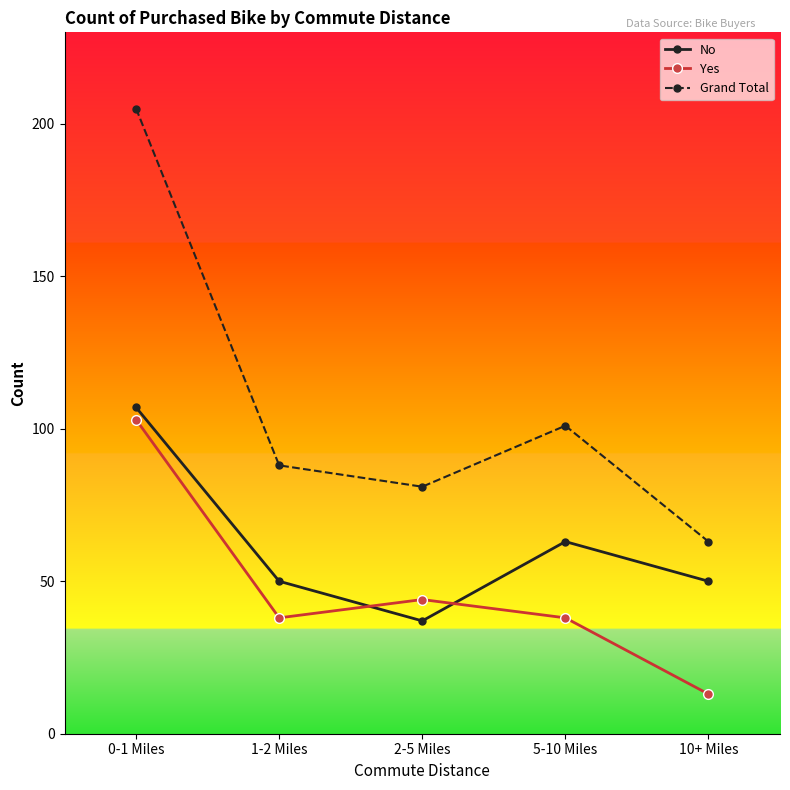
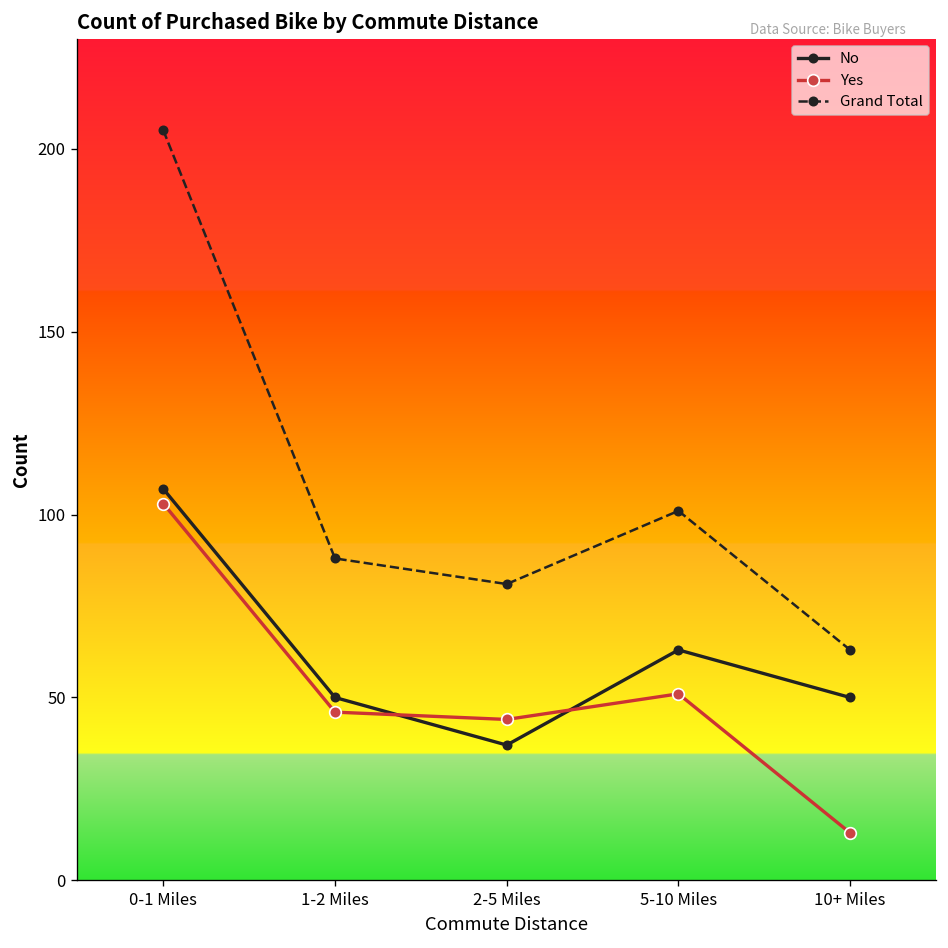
  {
    "Yes": {
      "0-1 Miles": 103,
-     "1-2 Miles": 38,
+     "1-2 Miles": 46,
      "2-5 Miles": 44,
-     "5-10 Miles": 38,
+     "5-10 Miles": 51,
      "10+ Miles": 13
    }
  }
